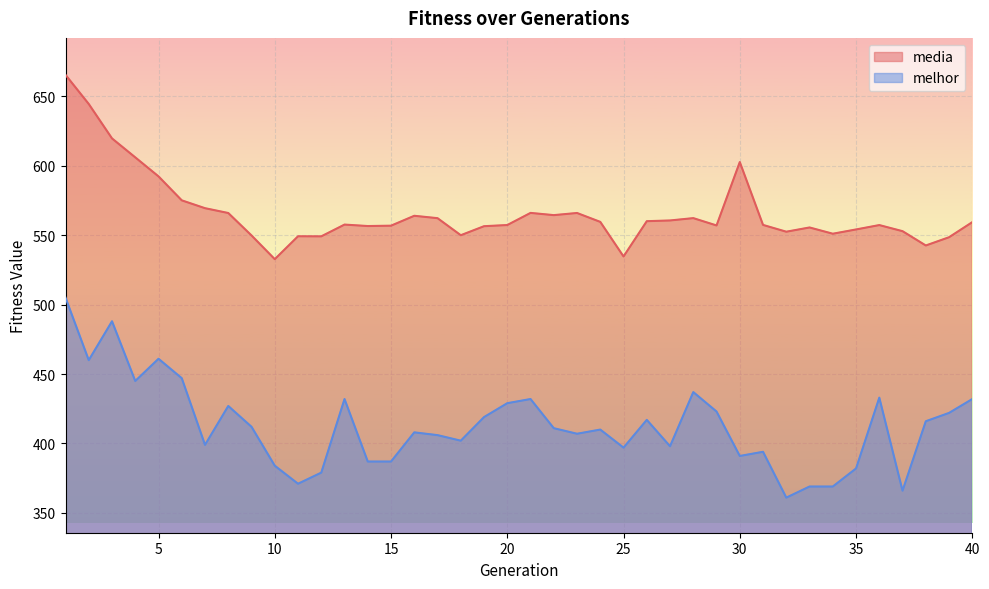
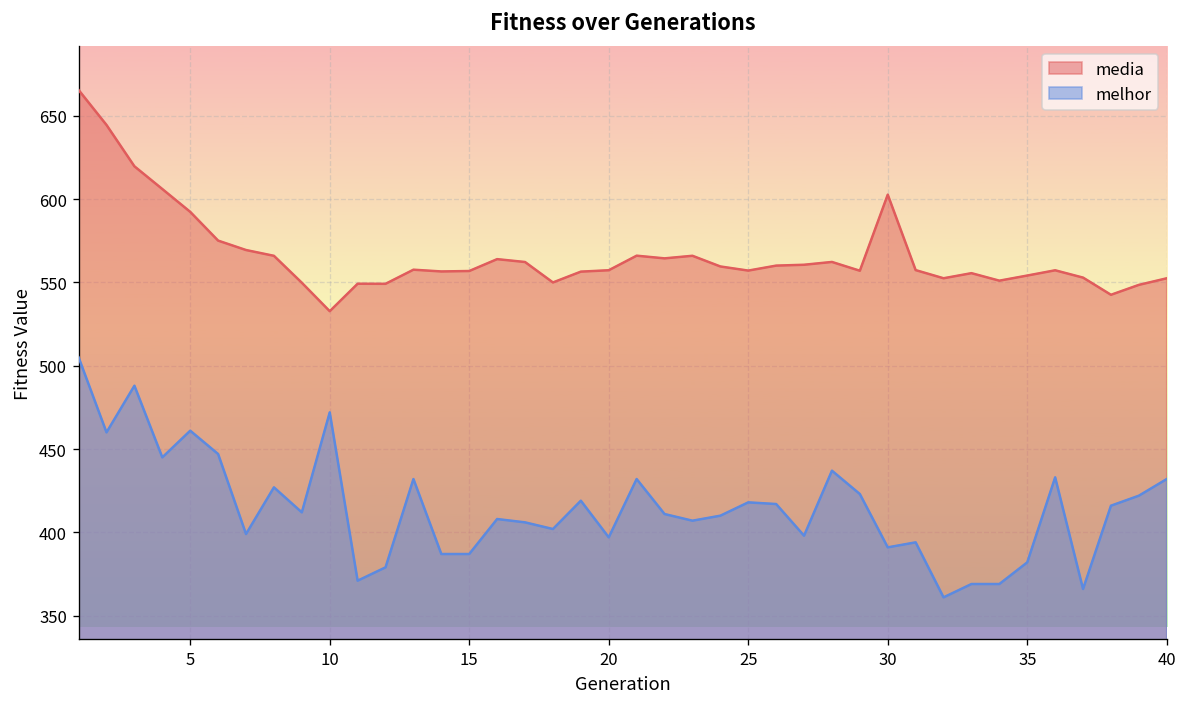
  {
    "media": {
      "5": 592,
      "10": 533,
      "15": 557,
      "20": 557,
-     "25": 535,
+     "25": 557,
      "30": 603,
      "35": 554,
-     "40": 559
+     "40": 552
    },
    "melhor": {
      "5": 461,
-     "10": 384,
+     "10": 472,
      "15": 387,
-     "20": 429,
-     "25": 397,
+     "20": 397,
+     "25": 418,
      "30": 391,
      "35": 382,
      "40": 432
    }
  }
